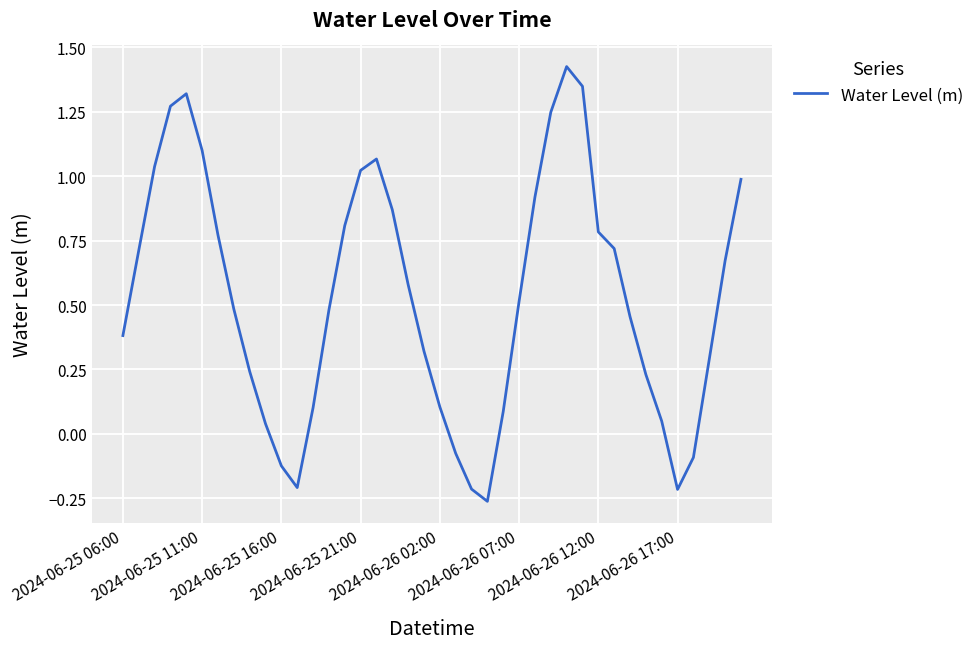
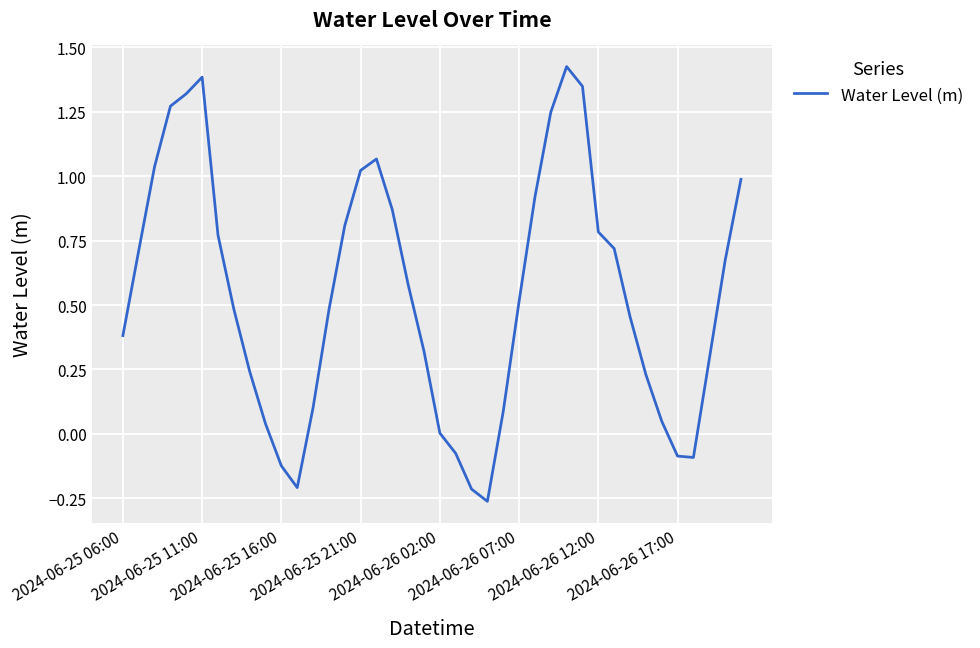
  {
    "2024-06-25 06:00": 0.38,
-   "2024-06-25 11:00": 1.10,
+   "2024-06-25 11:00": 1.38,
    "2024-06-25 16:00": -0.12,
    "2024-06-25 21:00": 1.02,
-   "2024-06-26 02:00": 0.10,
+   "2024-06-26 02:00": 0.00,
    "2024-06-26 07:00": 0.51,
    "2024-06-26 12:00": 0.78,
-   "2024-06-26 17:00": -0.22
+   "2024-06-26 17:00": -0.09
  }
